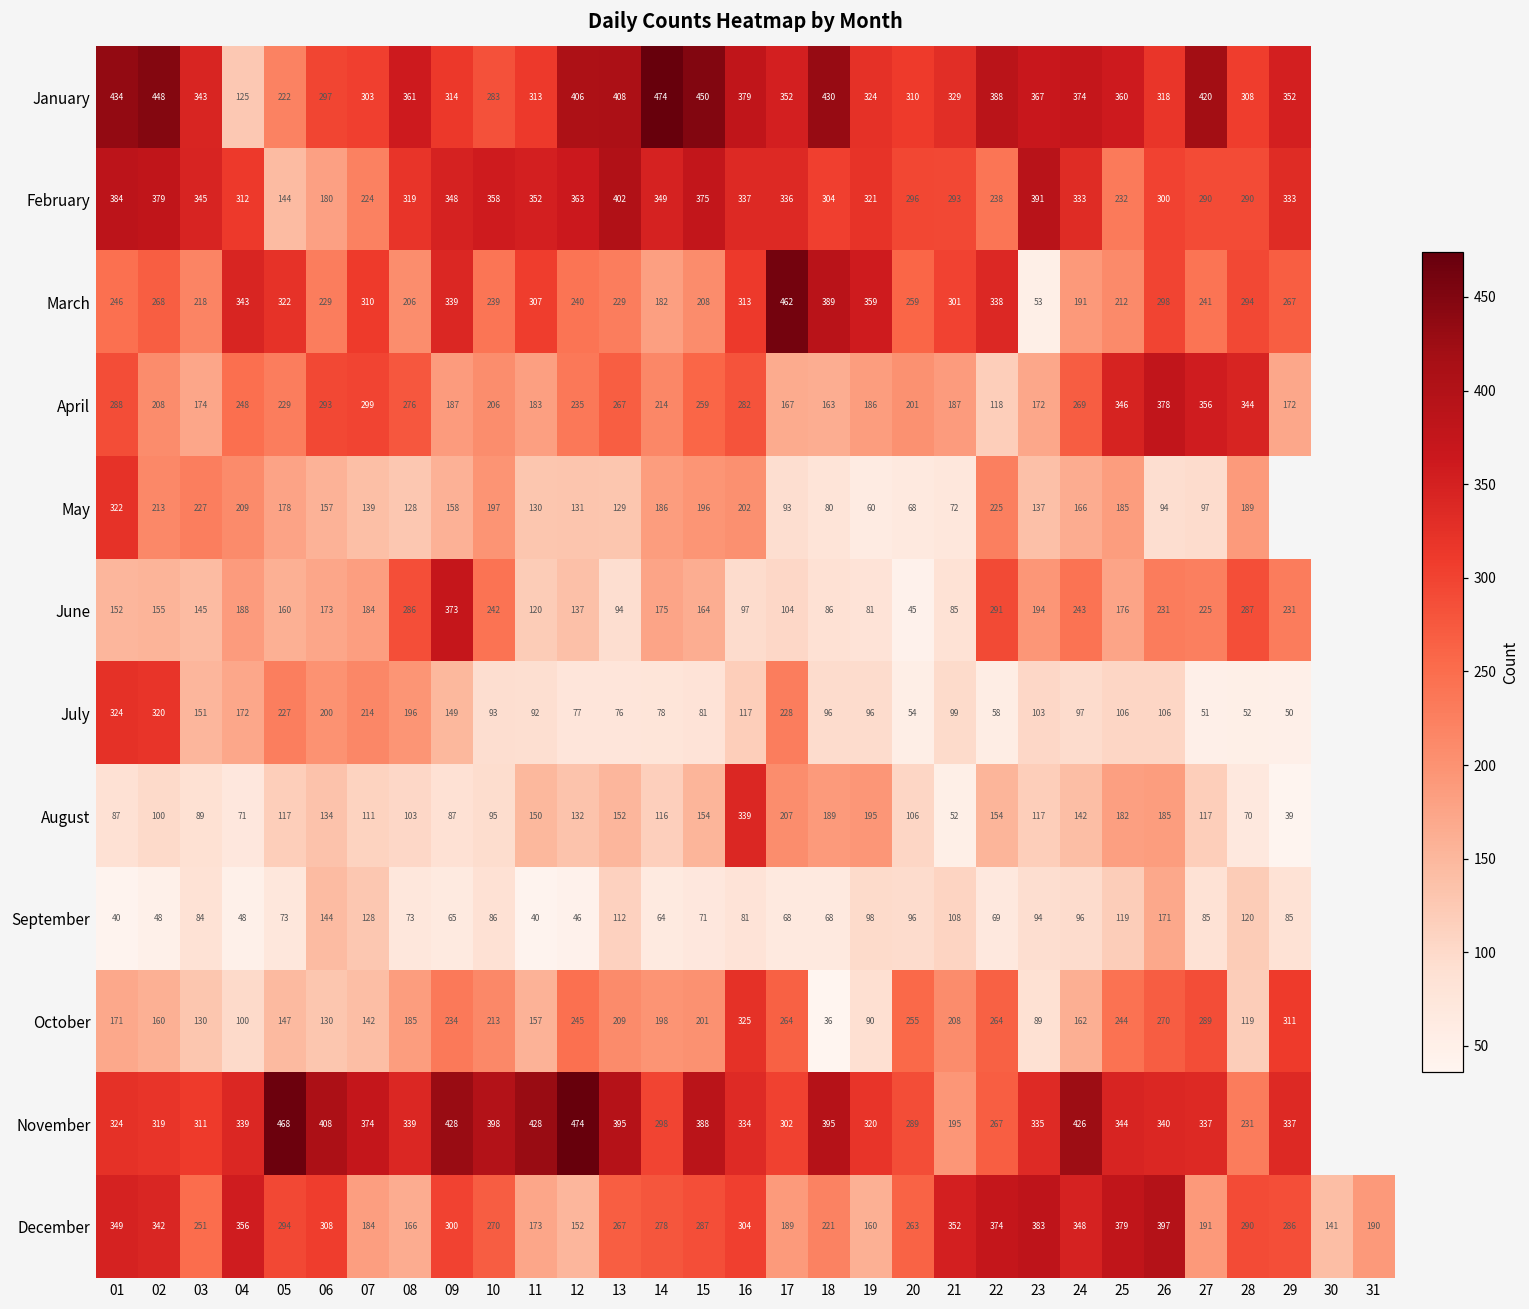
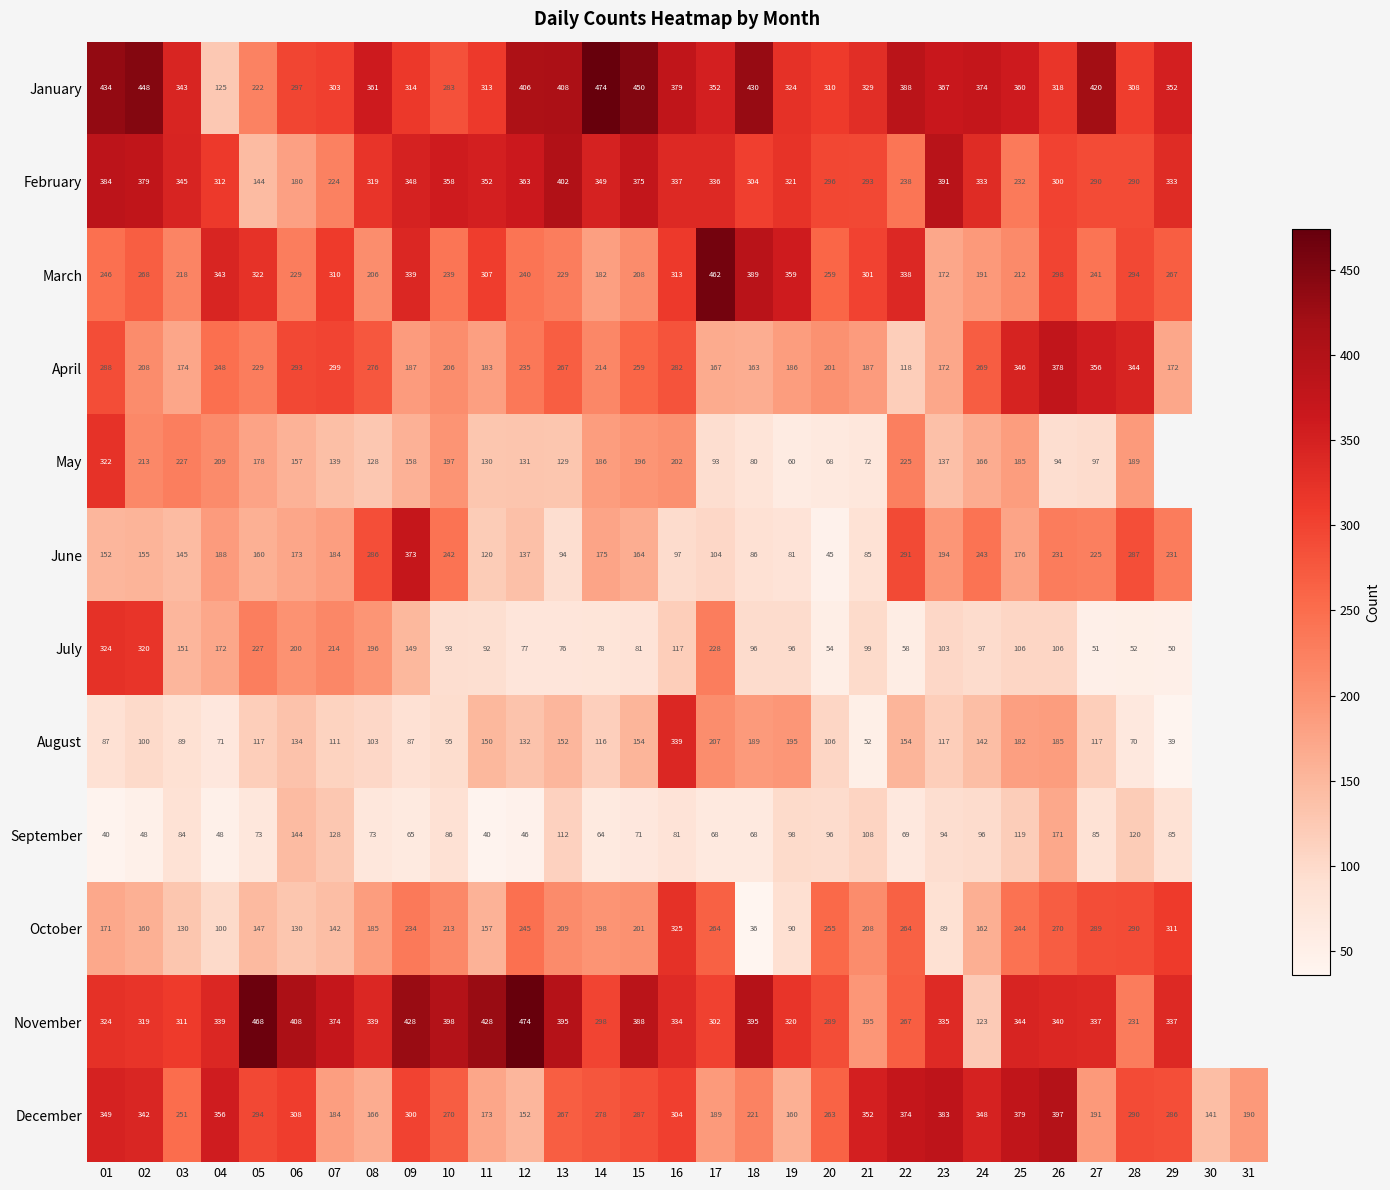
  {
    "March": {
      "01": 246,
      "02": 268,
      "03": 218,
      "04": 343,
      "05": 322,
      "06": 229,
      "07": 310,
      "08": 206,
      "09": 339,
      "10": 239,
      "11": 307,
      "12": 240,
      "13": 229,
      "14": 182,
      "15": 208,
      "16": 313,
      "17": 462,
      "18": 389,
      "19": 359,
      "20": 259,
      "21": 301,
      "22": 338,
-     "23": 53,
+     "23": 172,
      "24": 191,
      "25": 212,
      "26": 298,
      "27": 241,
      "28": 294,
      "29": 267
    },
    "October": {
      "01": 171,
      "02": 160,
      "03": 130,
      "04": 100,
      "05": 147,
      "06": 130,
      "07": 142,
      "08": 185,
      "09": 234,
      "10": 213,
      "11": 157,
      "12": 245,
      "13": 209,
      "14": 198,
      "15": 201,
      "16": 325,
      "17": 264,
      "18": 36,
      "19": 90,
      "20": 255,
      "21": 208,
      "22": 264,
      "23": 89,
      "24": 162,
      "25": 244,
      "26": 270,
      "27": 289,
-     "28": 119,
+     "28": 290,
      "29": 311
    },
    "November": {
      "01": 324,
      "02": 319,
      "03": 311,
      "04": 339,
      "05": 468,
      "06": 408,
      "07": 374,
      "08": 339,
      "09": 428,
      "10": 398,
      "11": 428,
      "12": 474,
      "13": 395,
      "14": 298,
      "15": 388,
      "16": 334,
      "17": 302,
      "18": 395,
      "19": 320,
      "20": 289,
      "21": 195,
      "22": 267,
      "23": 335,
-     "24": 426,
+     "24": 123,
      "25": 344,
      "26": 340,
      "27": 337,
      "28": 231,
      "29": 337
    }
  }
